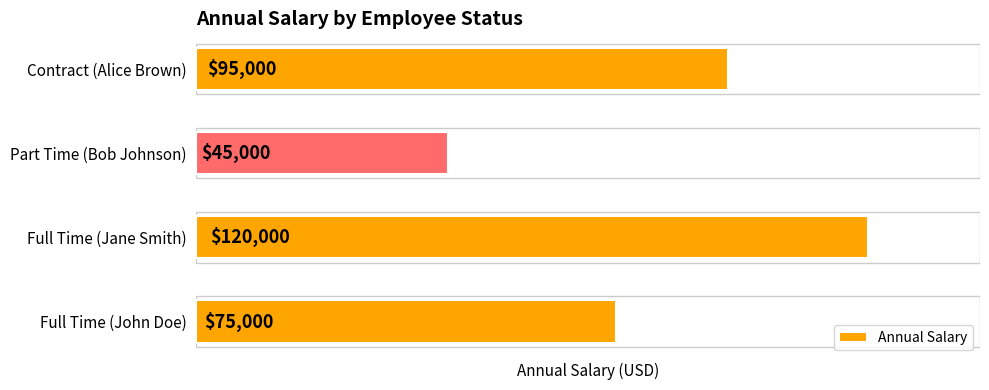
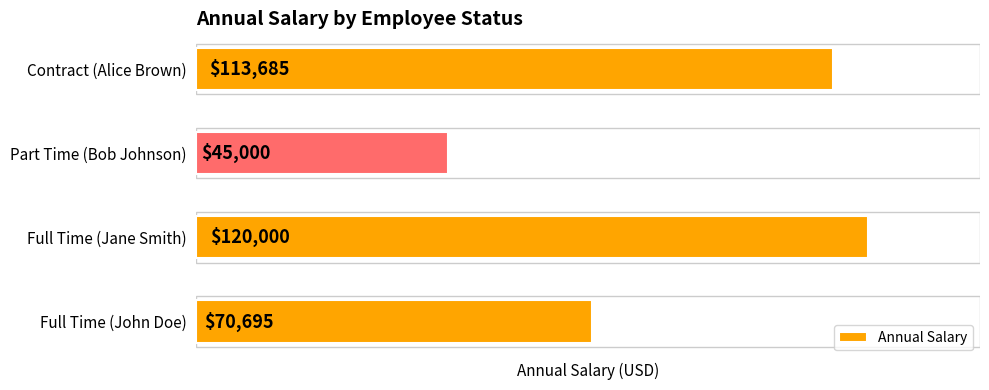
  {
-   "Contract (Alice Brown)": "$95,000",
+   "Contract (Alice Brown)": "$113,685",
    "Part Time (Bob Johnson)": "$45,000",
    "Full Time (Jane Smith)": "$120,000",
-   "Full Time (John Doe)": "$75,000"
+   "Full Time (John Doe)": "$70,695"
  }
